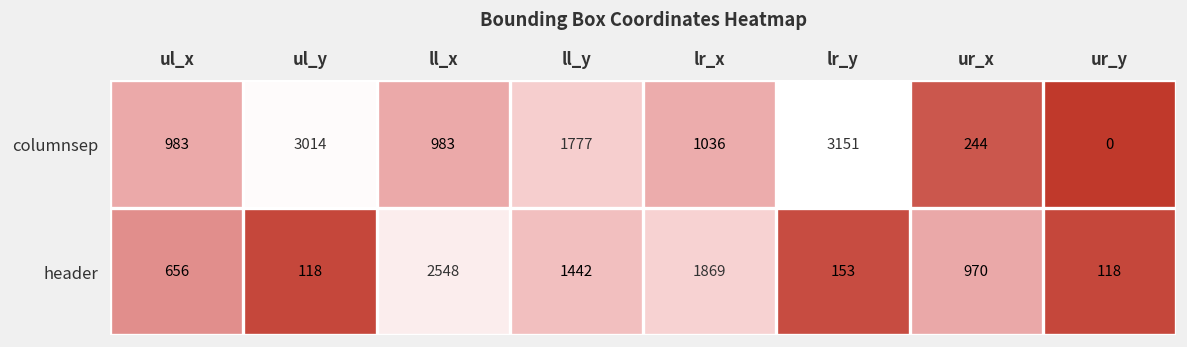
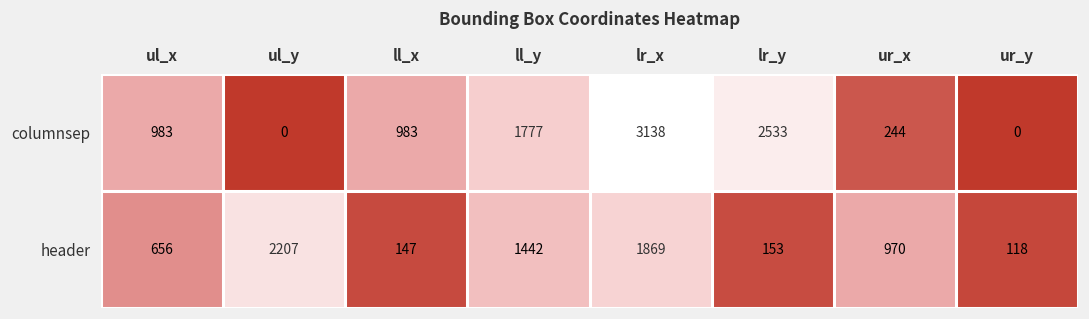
  {
    "columnsep": {
      "ul_x": 983,
-     "ul_y": 3014,
+     "ul_y": 0,
      "ll_x": 983,
      "ll_y": 1777,
-     "lr_x": 1036,
-     "lr_y": 3151,
+     "lr_x": 3138,
+     "lr_y": 2533,
      "ur_x": 244,
      "ur_y": 0
    },
    "header": {
      "ul_x": 656,
-     "ul_y": 118,
-     "ll_x": 2548,
+     "ul_y": 2207,
+     "ll_x": 147,
      "ll_y": 1442,
      "lr_x": 1869,
      "lr_y": 153,
      "ur_x": 970,
      "ur_y": 118
    }
  }
